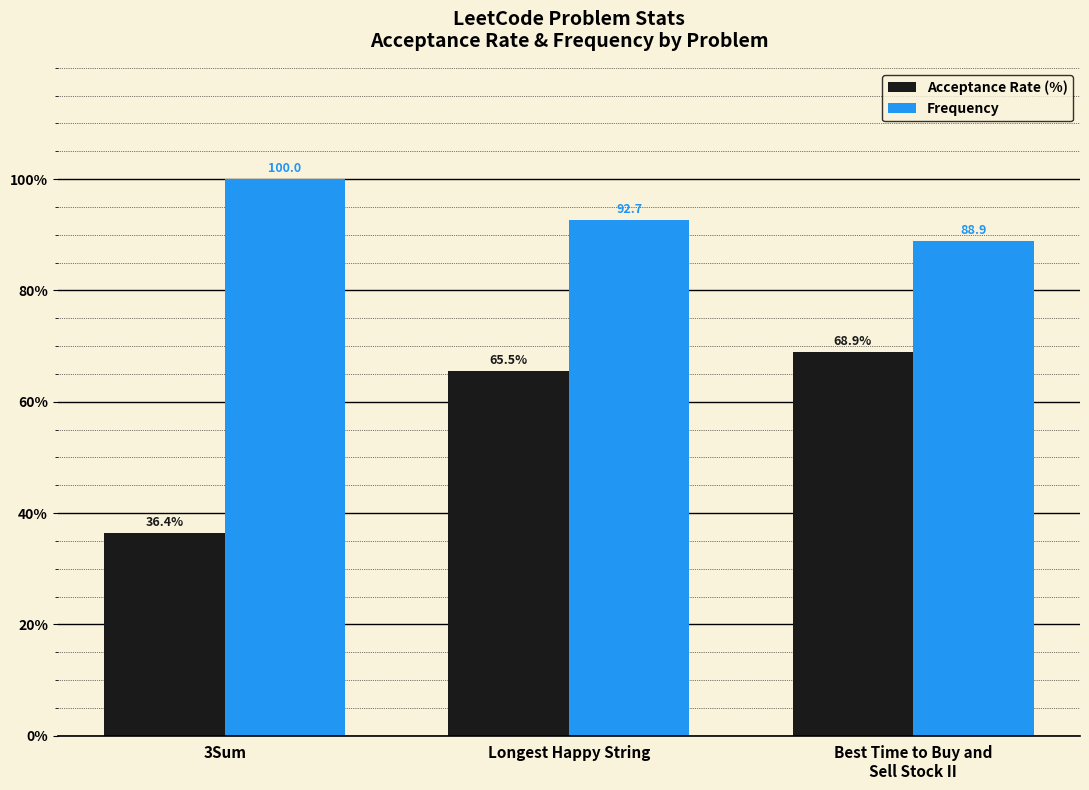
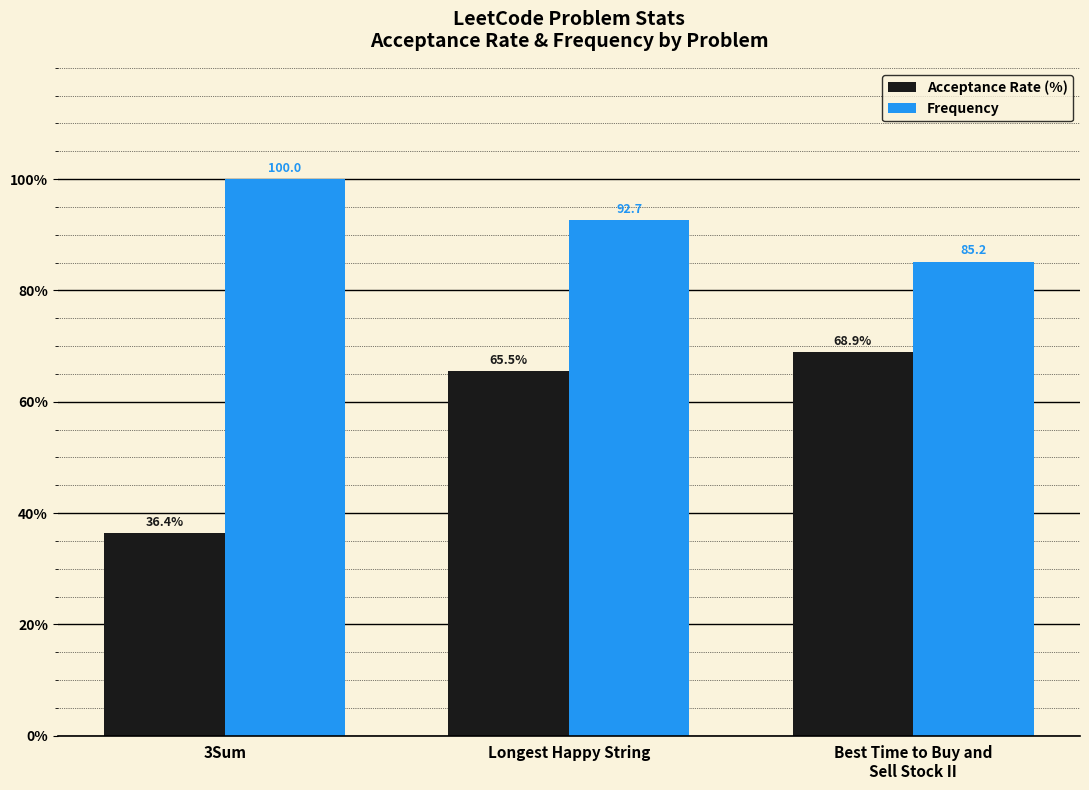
  {
    "Acceptance Rate (%)": {
      "3Sum": "36.4%",
      "Longest Happy String": "65.5%",
      "Best Time to Buy and Sell Stock II": "68.9%"
    },
    "Frequency": {
      "3Sum": "100.0",
      "Longest Happy String": "92.7",
-     "Best Time to Buy and Sell Stock II": "88.9"
+     "Best Time to Buy and Sell Stock II": "85.2"
    }
  }
